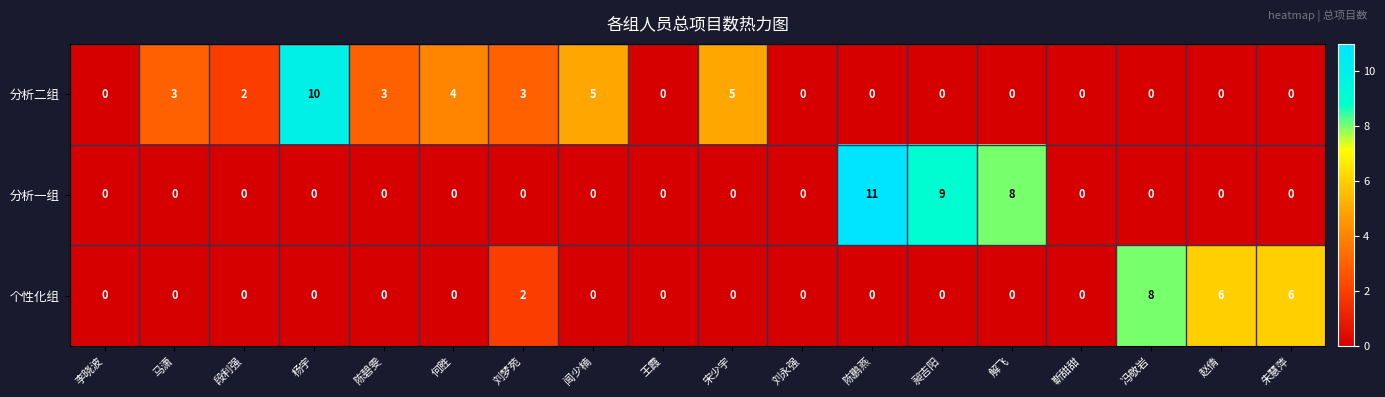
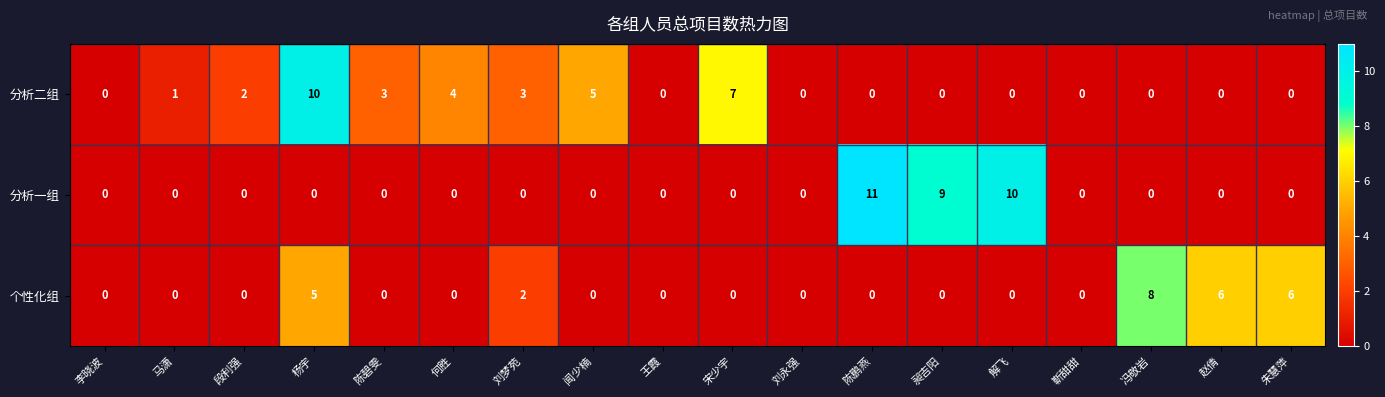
  {
    "分析二组": {
      "李晓波": 0,
-     "马潇": 3,
+     "马潇": 1,
      "段利强": 2,
      "杨宇": 10,
      "陈碧雯": 3,
      "何胜": 4,
      "刘梦苑": 3,
      "闻少楠": 5,
      "王霞": 0,
-     "宋少宇": 5,
+     "宋少宇": 7,
      "刘永强": 0,
      "陈鹏燕": 0,
      "昶吉阳": 0,
      "解飞": 0,
      "靳甜甜": 0,
      "冯敬岩": 0,
      "赵倩": 0,
      "朱慧萍": 0
    },
    "分析一组": {
      "李晓波": 0,
      "马潇": 0,
      "段利强": 0,
      "杨宇": 0,
      "陈碧雯": 0,
      "何胜": 0,
      "刘梦苑": 0,
      "闻少楠": 0,
      "王霞": 0,
      "宋少宇": 0,
      "刘永强": 0,
      "陈鹏燕": 11,
      "昶吉阳": 9,
-     "解飞": 8,
+     "解飞": 10,
      "靳甜甜": 0,
      "冯敬岩": 0,
      "赵倩": 0,
      "朱慧萍": 0
    },
    "个性化组": {
      "李晓波": 0,
      "马潇": 0,
      "段利强": 0,
-     "杨宇": 0,
+     "杨宇": 5,
      "陈碧雯": 0,
      "何胜": 0,
      "刘梦苑": 2,
      "闻少楠": 0,
      "王霞": 0,
      "宋少宇": 0,
      "刘永强": 0,
      "陈鹏燕": 0,
      "昶吉阳": 0,
      "解飞": 0,
      "靳甜甜": 0,
      "冯敬岩": 8,
      "赵倩": 6,
      "朱慧萍": 6
    }
  }
